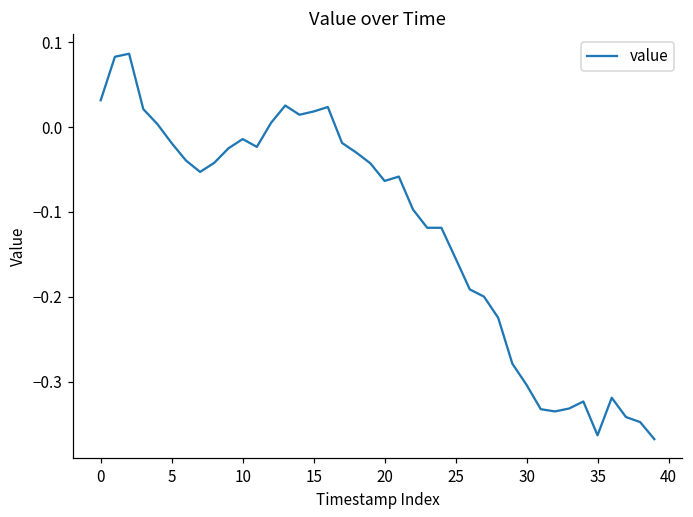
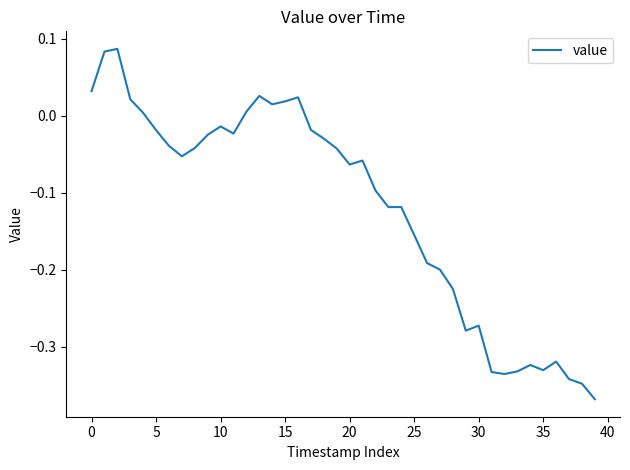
  {
    "0": 0.03,
    "5": -0.02,
    "10": -0.01,
    "15": 0.02,
    "20": -0.06,
    "25": -0.15,
-   "30": -0.30,
-   "35": -0.36
+   "30": -0.27,
+   "35": -0.33
  }
